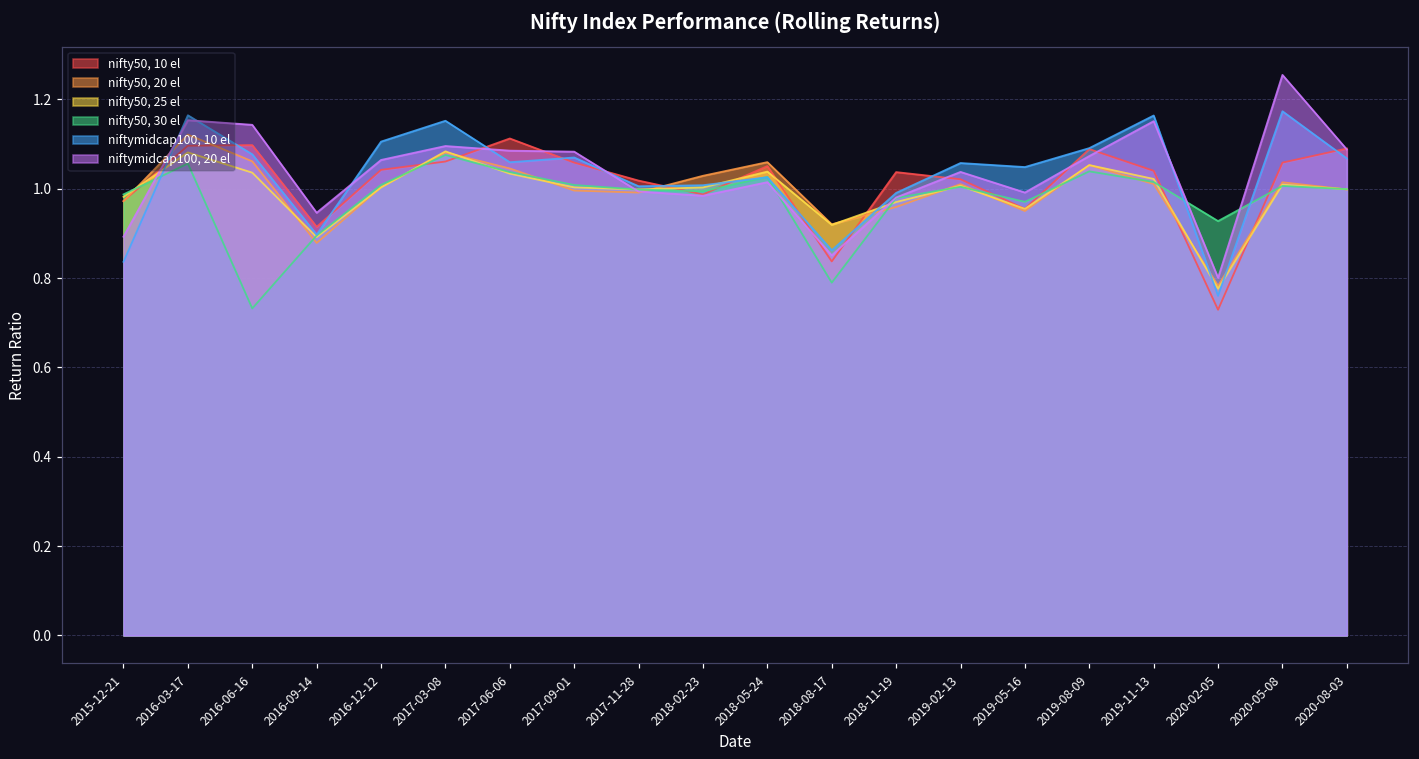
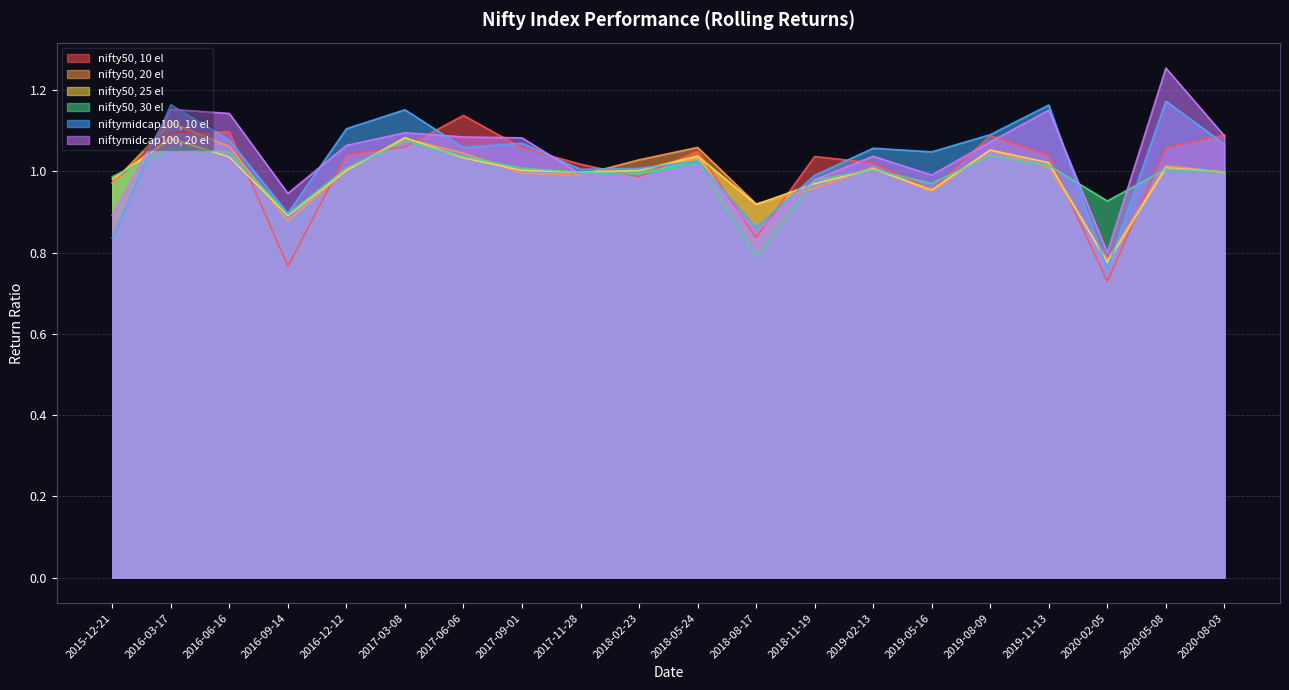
  {
    "nifty50, 10 el": {
      "2016-06-16": 1.10,
-     "2016-09-14": 0.91,
+     "2016-09-14": 0.77,
      "2016-12-12": 1.04,
      "2017-03-08": 1.06,
-     "2017-06-06": 1.11,
+     "2017-06-06": 1.14,
      "2017-09-01": 1.06,
      "2017-11-28": 1.02,
      "2018-05-24": 1.05,
      "2018-08-17": 0.84,
      "2018-11-19": 1.04,
      "2019-02-13": 1.02,
      "2019-11-13": 1.04,
      "2020-02-05": 0.73,
      "2020-05-08": 1.06
    },
    "nifty50, 30 el": {
-     "2016-06-16": 0.73,
+     "2016-06-16": 1.05,
      "2018-02-23": 0.99,
      "2018-08-17": 0.79,
      "2019-05-16": 0.97,
      "2019-08-09": 1.04,
      "2020-02-05": 0.93
    },
    "niftymidcap100, 10 el": {
      "2015-12-21": 0.84,
      "2016-06-16": 1.08,
      "2016-12-12": 1.11,
      "2017-03-08": 1.15,
      "2017-06-06": 1.06,
      "2017-09-01": 1.07,
      "2017-11-28": 1.01,
      "2018-08-17": 0.86,
      "2018-11-19": 0.99,
      "2019-02-13": 1.06,
      "2019-05-16": 1.05,
      "2019-11-13": 1.16,
      "2020-02-05": 0.76,
      "2020-05-08": 1.17,
      "2020-08-03": 1.07
    },
    "niftymidcap100, 20 el": {
      "2015-12-21": 0.89,
      "2016-06-16": 1.14,
      "2016-09-14": 0.95,
      "2016-12-12": 1.06,
      "2017-03-08": 1.10,
      "2017-06-06": 1.09,
      "2017-09-01": 1.08,
      "2018-05-24": 1.01,
      "2018-08-17": 0.85,
      "2019-02-13": 1.04,
      "2019-05-16": 0.99,
      "2019-08-09": 1.07,
      "2019-11-13": 1.15,
      "2020-02-05": 0.80,
      "2020-05-08": 1.25
    }
  }
